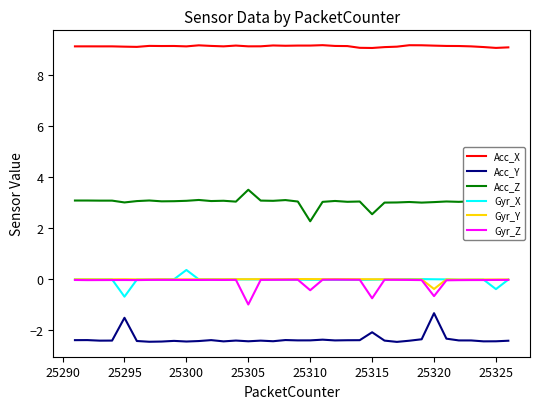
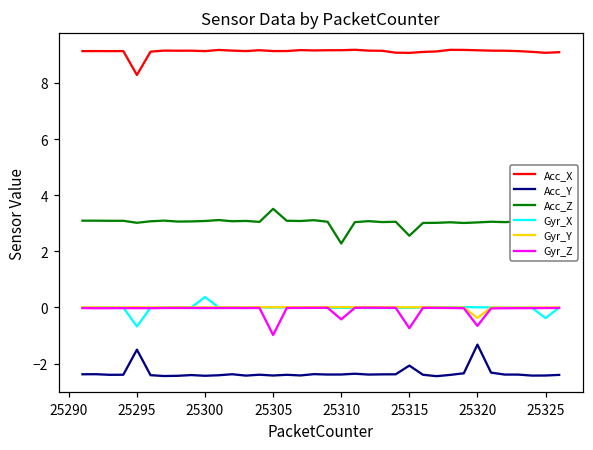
  {
    "Acc_X": {
-     "25295": 9.1,
+     "25295": 8.3,
      "25300": 9.1,
      "25305": 9.1,
      "25310": 9.2,
      "25315": 9.1,
      "25320": 9.2,
      "25325": 9.1
    },
    "Acc_Y": {
      "25295": -1.5,
      "25300": -2.4,
      "25305": -2.4,
      "25310": -2.4,
      "25315": -2.1,
      "25320": -1.3,
      "25325": -2.4
    },
    "Acc_Z": {
      "25295": 3.0,
      "25300": 3.1,
      "25305": 3.5,
      "25310": 2.3,
      "25315": 2.6,
      "25320": 3.0
    },
    "Gyr_X": {
      "25295": -0.7,
      "25300": 0.4,
      "25320": 0.0,
      "25325": -0.4
    },
    "Gyr_Y": {
      "25320": -0.4
    },
    "Gyr_Z": {
      "25305": -1.0,
      "25310": -0.4,
      "25315": -0.7,
      "25320": -0.7
    }
  }
